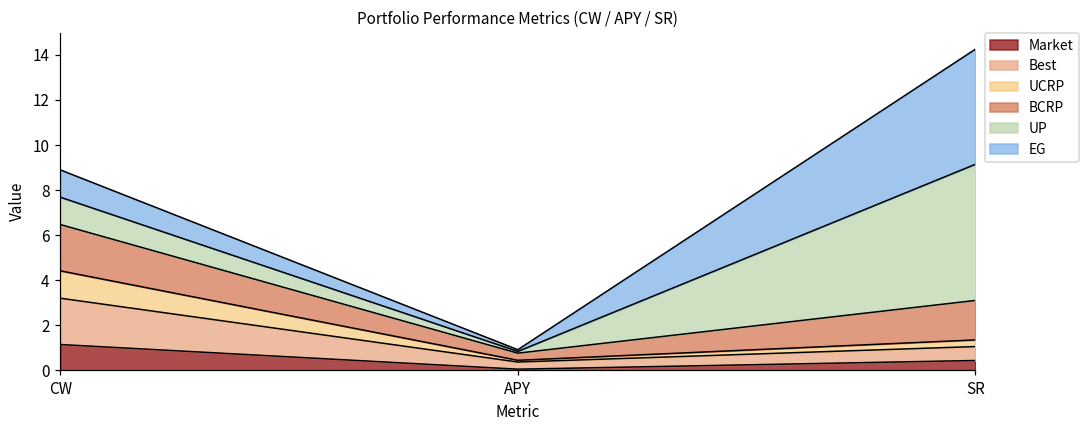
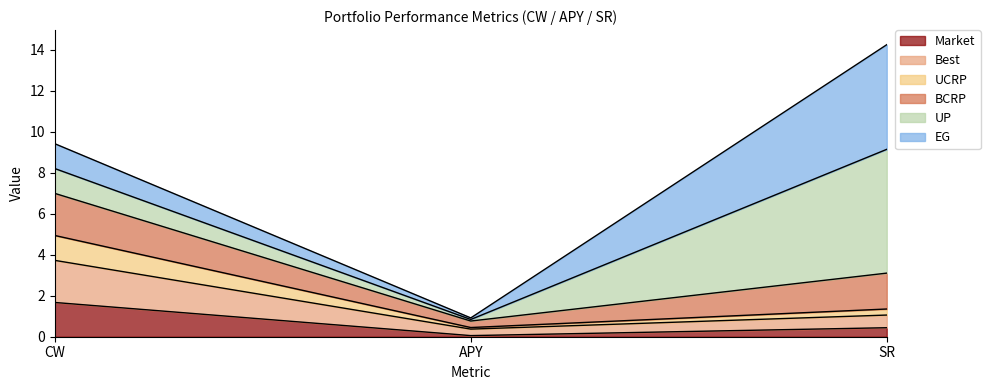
  {
    "Market": {
-     "CW": 1.1,
+     "CW": 1.7,
      "APY": 0.1,
      "SR": 0.4
    },
    "BCRP": {
      "CW": 2.1,
      "SR": 1.8
    },
    "UP": {
      "CW": 1.2,
      "SR": 6.0
    },
    "EG": {
      "CW": 1.2,
      "SR": 5.1
    }
  }
